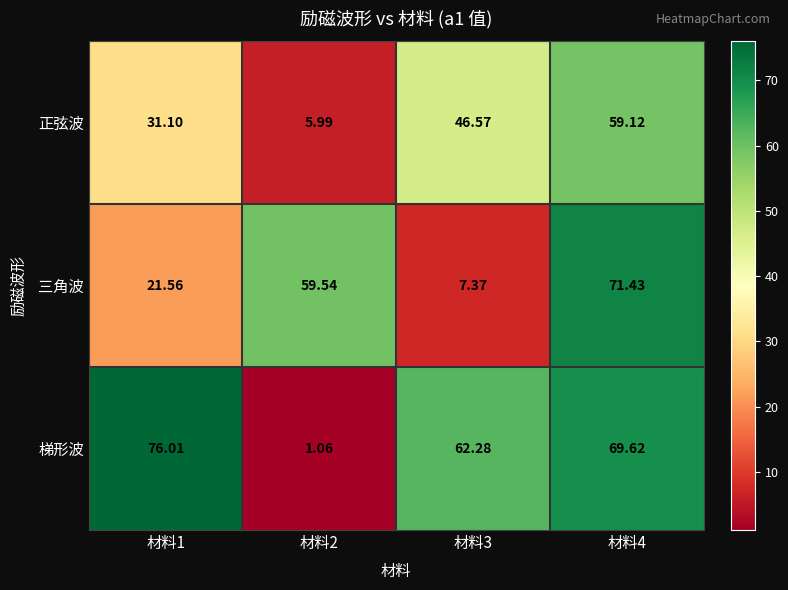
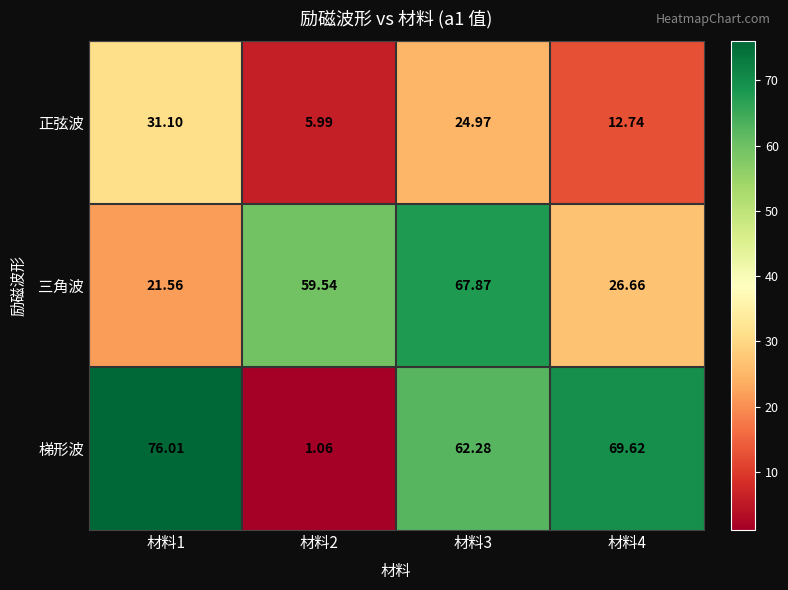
  {
    "正弦波": {
      "材料1": 31.10,
      "材料2": 5.99,
-     "材料3": 46.57,
-     "材料4": 59.12
+     "材料3": 24.97,
+     "材料4": 12.74
    },
    "三角波": {
      "材料1": 21.56,
      "材料2": 59.54,
-     "材料3": 7.37,
-     "材料4": 71.43
+     "材料3": 67.87,
+     "材料4": 26.66
    },
    "梯形波": {
      "材料1": 76.01,
      "材料2": 1.06,
      "材料3": 62.28,
      "材料4": 69.62
    }
  }
